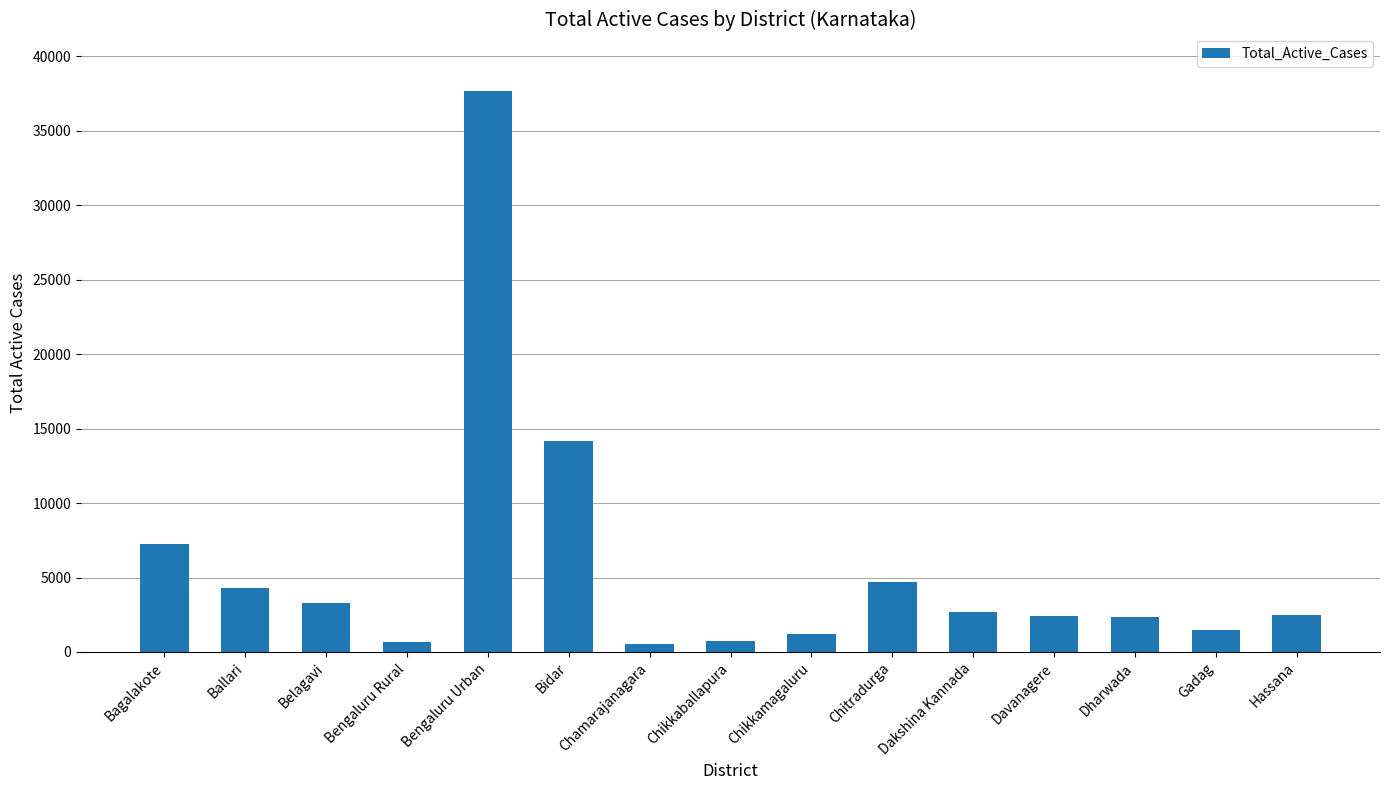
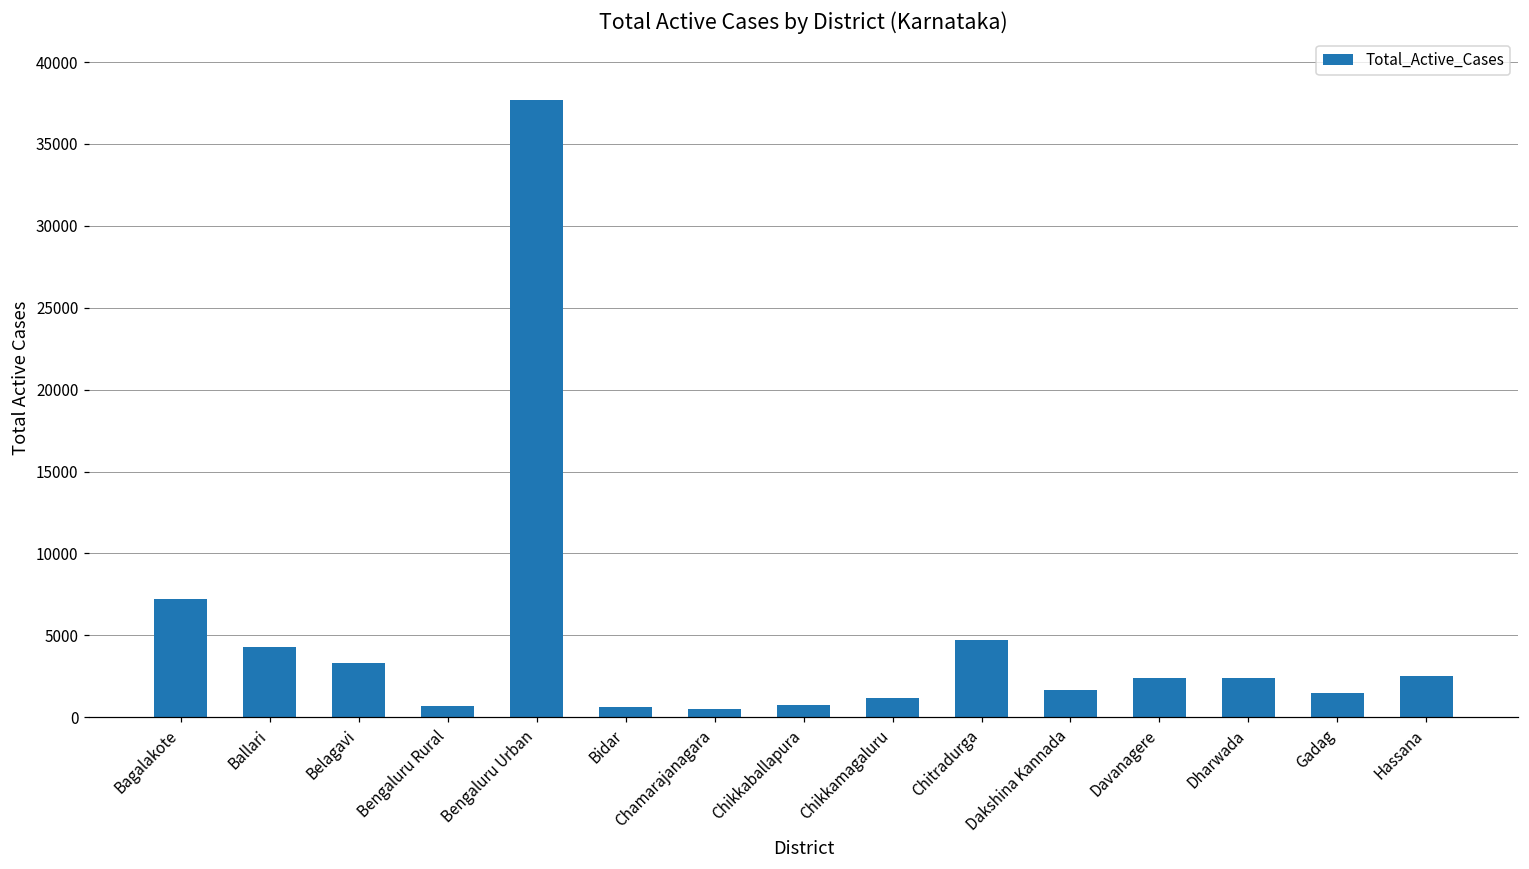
  {
    "Bagalakote": 7200,
    "Ballari": 4300,
    "Belagavi": 3300,
    "Bengaluru Rural": 700,
    "Bengaluru Urban": 37700,
-   "Bidar": 14200,
+   "Bidar": 700,
    "Chamarajanagara": 500,
    "Chikkaballapura": 700,
    "Chikkamagaluru": 1200,
    "Chitradurga": 4700,
-   "Dakshina Kannada": 2700,
+   "Dakshina Kannada": 1600,
    "Davanagere": 2400,
    "Dharwada": 2400,
    "Gadag": 1500,
    "Hassana": 2500
  }
